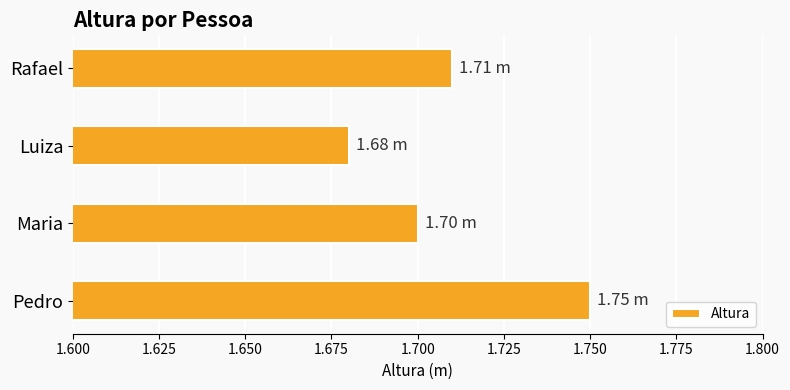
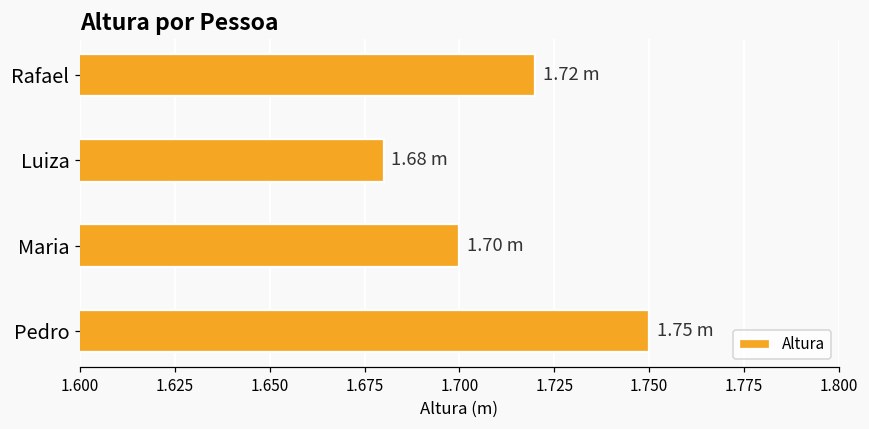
  {
-   "Rafael": 1.71,
+   "Rafael": 1.72,
    "Luiza": 1.68,
    "Maria": 1.70,
    "Pedro": 1.75
  }
